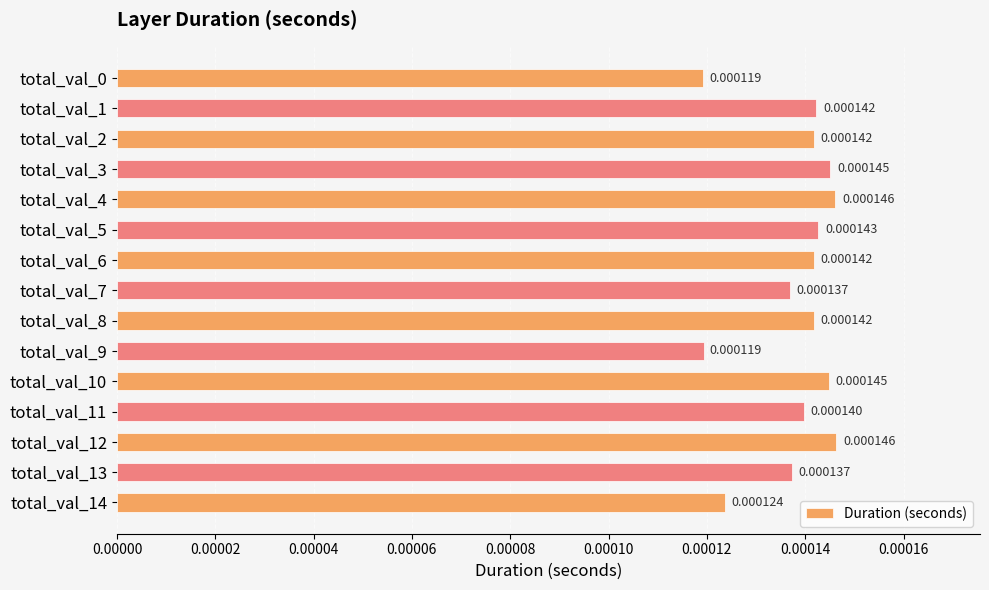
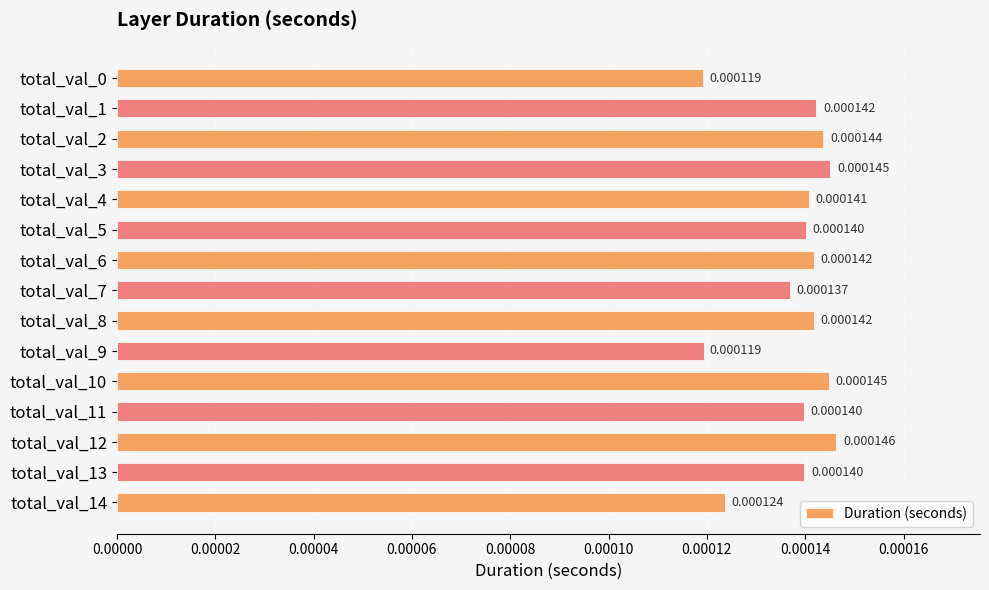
  {
    "total_val_0": 0.000119,
    "total_val_1": 0.000142,
-   "total_val_2": 0.000142,
+   "total_val_2": 0.000144,
    "total_val_3": 0.000145,
-   "total_val_4": 0.000146,
-   "total_val_5": 0.000143,
+   "total_val_4": 0.000141,
+   "total_val_5": 0.000140,
    "total_val_6": 0.000142,
    "total_val_7": 0.000137,
    "total_val_8": 0.000142,
    "total_val_9": 0.000119,
    "total_val_10": 0.000145,
    "total_val_11": 0.000140,
    "total_val_12": 0.000146,
-   "total_val_13": 0.000137,
+   "total_val_13": 0.000140,
    "total_val_14": 0.000124
  }
